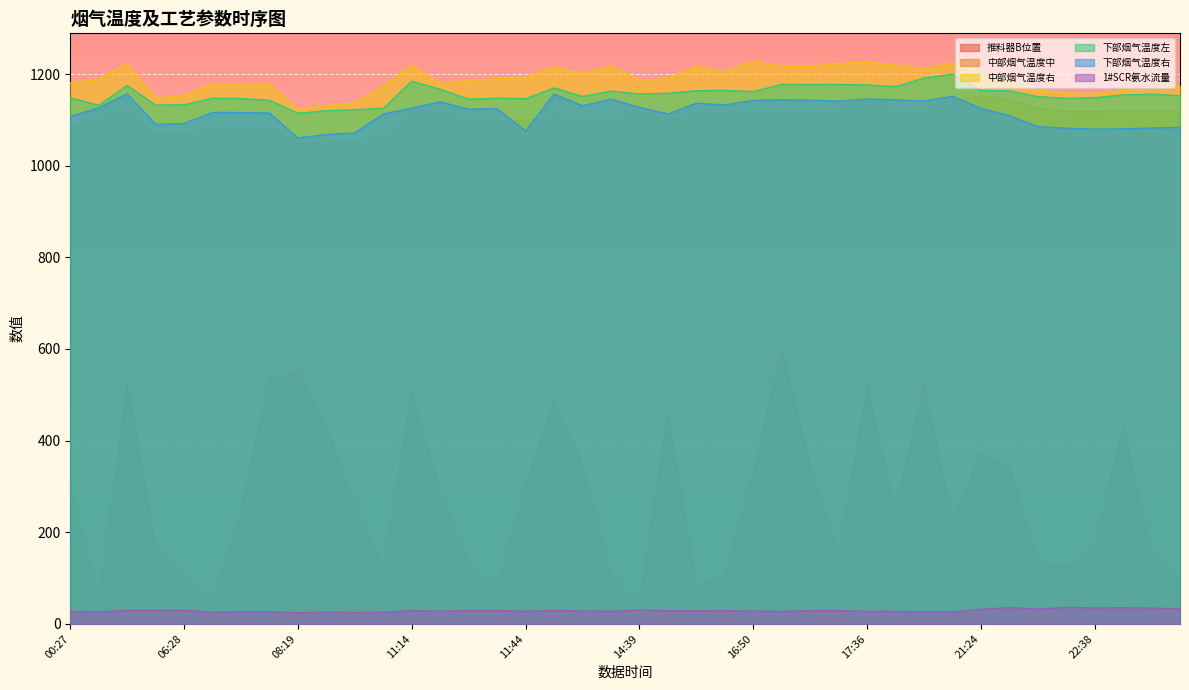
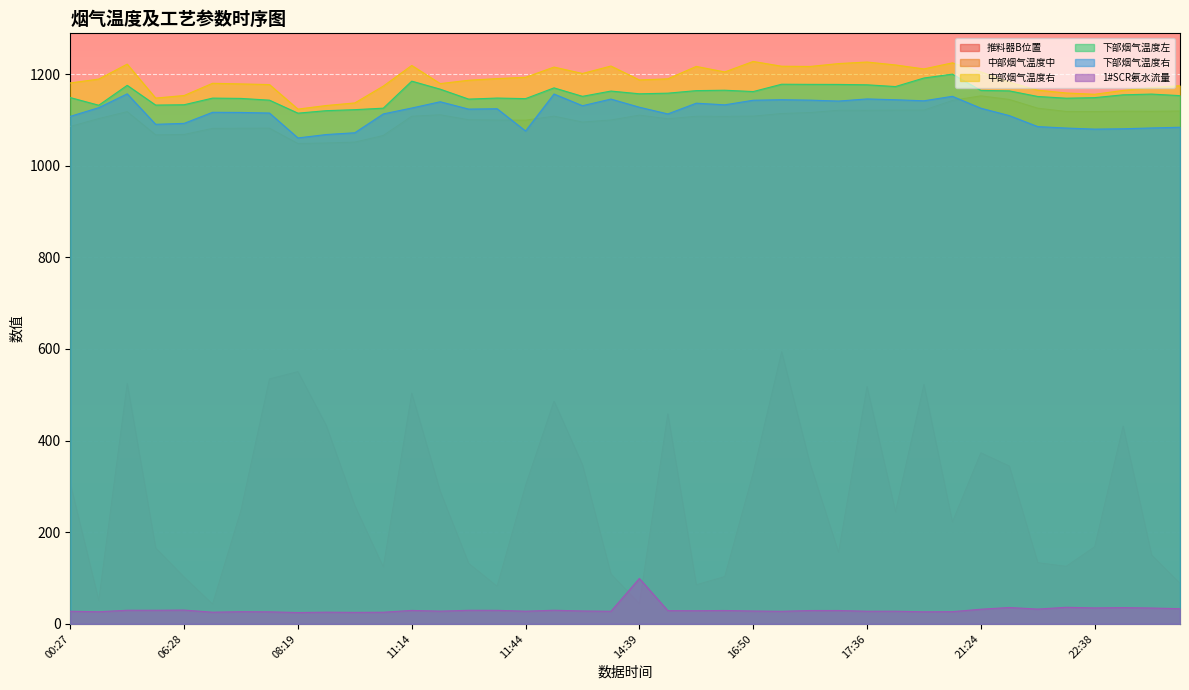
  {
    "中部烟气温度右": {
      "00:27": 1180,
      "06:28": 1150,
      "08:19": 1120,
      "11:14": 1220,
      "11:44": 1190,
      "14:39": 1190,
      "16:50": 1230,
      "17:36": 1230,
      "22:38": 1160
    },
    "下部烟气温度左": {
      "00:27": 1150,
      "06:28": 1130,
      "08:19": 1110,
      "11:14": 1180,
      "11:44": 1150,
      "14:39": 1160,
      "16:50": 1160,
      "17:36": 1180,
      "21:24": 1160,
      "22:38": 1150
    },
    "下部烟气温度右": {
      "00:27": 1110,
      "06:28": 1090,
      "08:19": 1060,
      "11:14": 1130,
      "11:44": 1080,
      "14:39": 1130,
      "16:50": 1140,
      "17:36": 1150,
      "21:24": 1130,
      "22:38": 1080
    },
    "1#SCR氨水流量": {
      "00:27": 30,
      "06:28": 30,
      "08:19": 20,
      "11:14": 30,
      "11:44": 30,
-     "14:39": 30,
+     "14:39": 100,
      "16:50": 30,
      "17:36": 30,
      "21:24": 30,
      "22:38": 30
    }
  }
